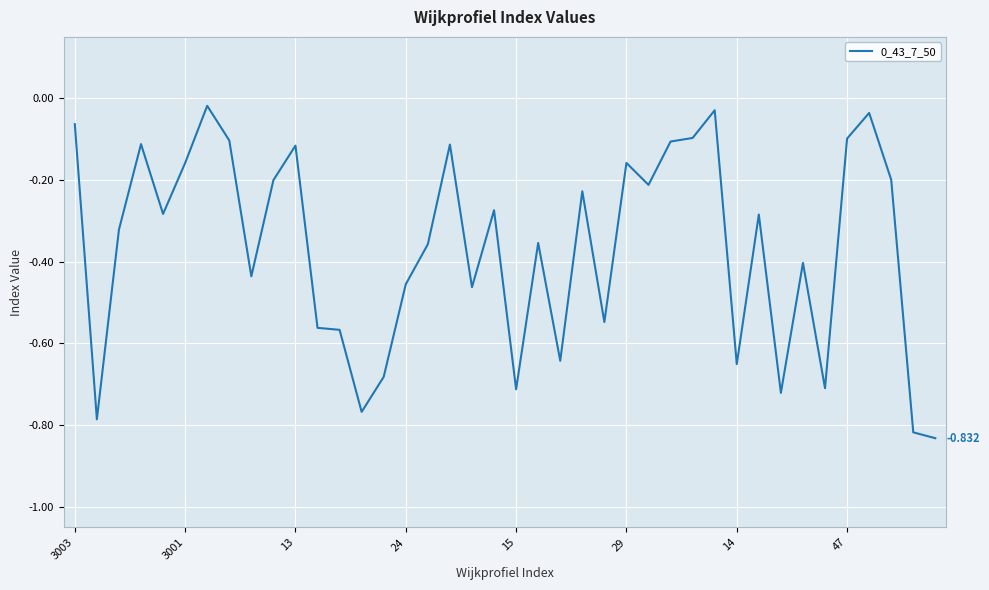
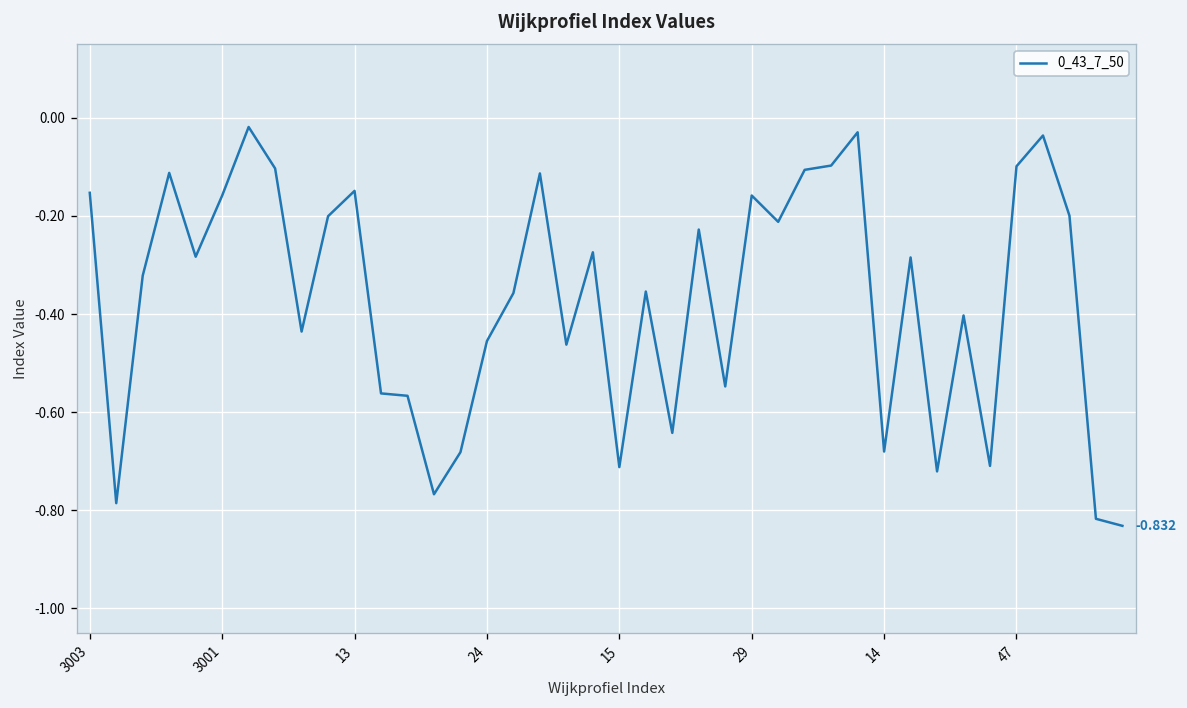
  {
-   "3003": -0.06,
+   "3003": -0.15,
    "3001": -0.16,
-   "13": -0.12,
+   "13": -0.15,
    "24": -0.46,
    "15": -0.71,
    "29": -0.16,
-   "14": -0.65,
+   "14": -0.68,
    "47": -0.10
  }
